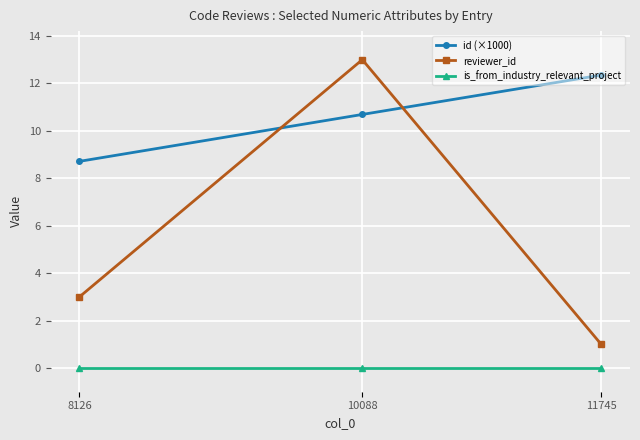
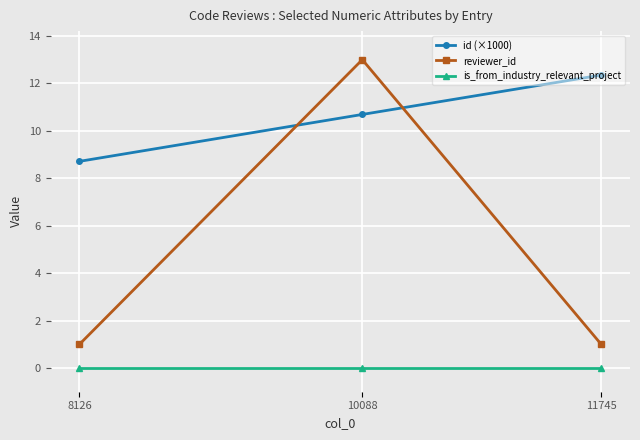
  {
    "id (×1000)": {
      "8126": 8.7,
      "10088": 10.7
    },
    "reviewer_id": {
-     "8126": 3,
+     "8126": 1,
      "10088": 13,
      "11745": 1
    },
    "is_from_industry_relevant_project": {
      "8126": 0,
      "10088": 0,
      "11745": 0
    }
  }
